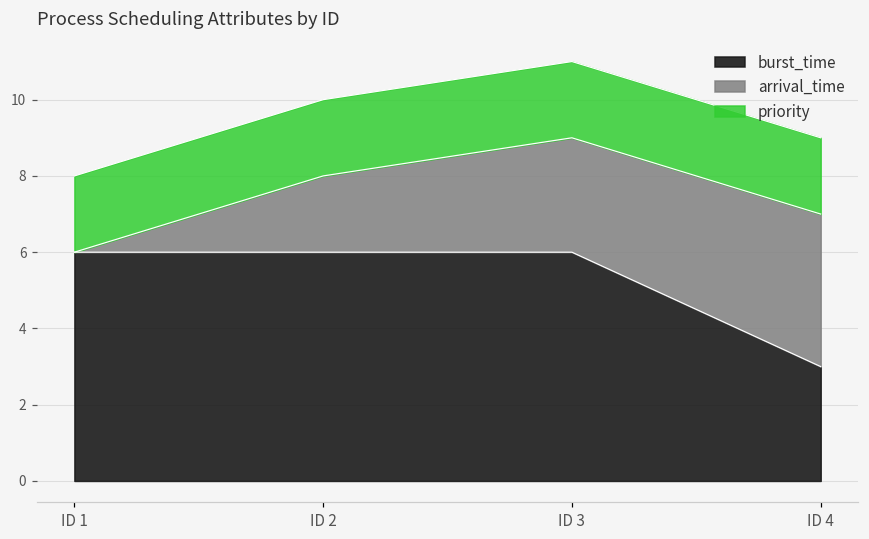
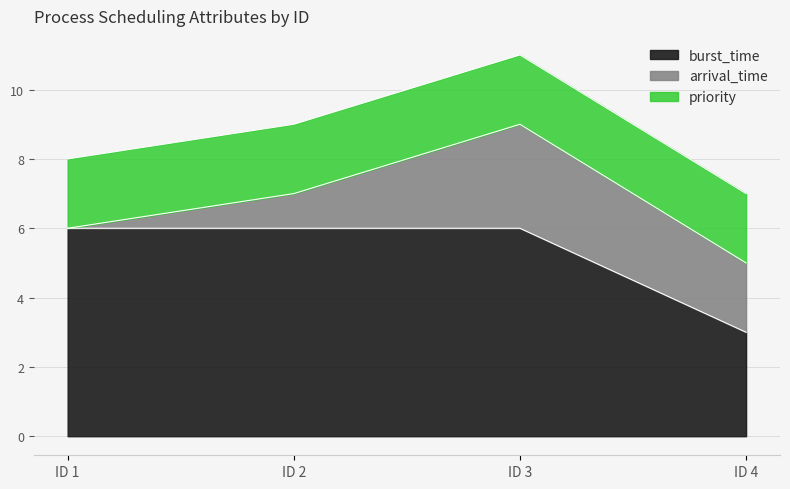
  {
    "burst_time": {
      "ID 2": 6,
      "ID 3": 6,
      "ID 4": 3
    },
    "arrival_time": {
-     "ID 2": 2,
+     "ID 2": 1,
      "ID 3": 3,
-     "ID 4": 4
+     "ID 4": 2
    },
    "priority": {
      "ID 1": 2,
      "ID 2": 2,
      "ID 3": 2,
      "ID 4": 2
    }
  }
